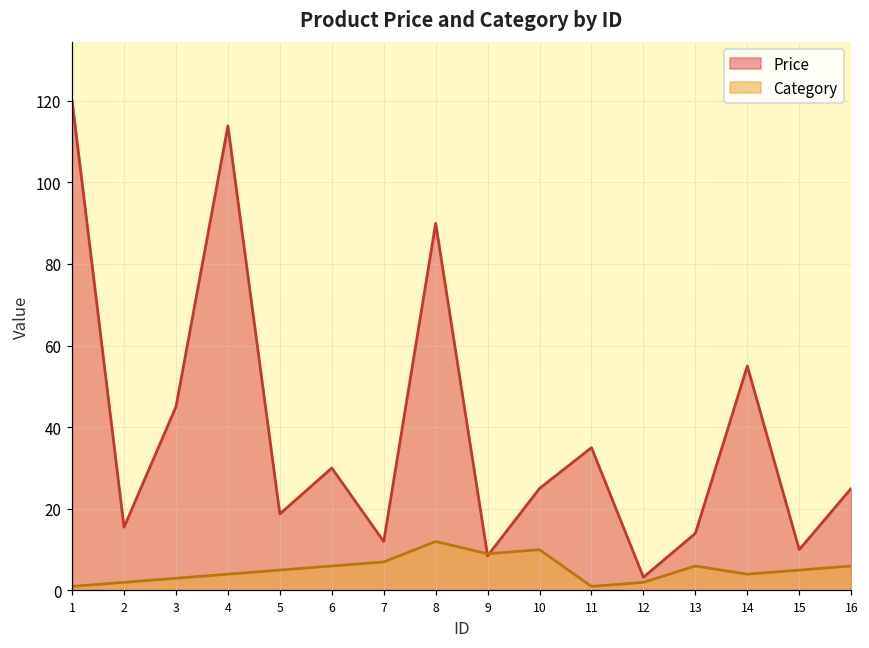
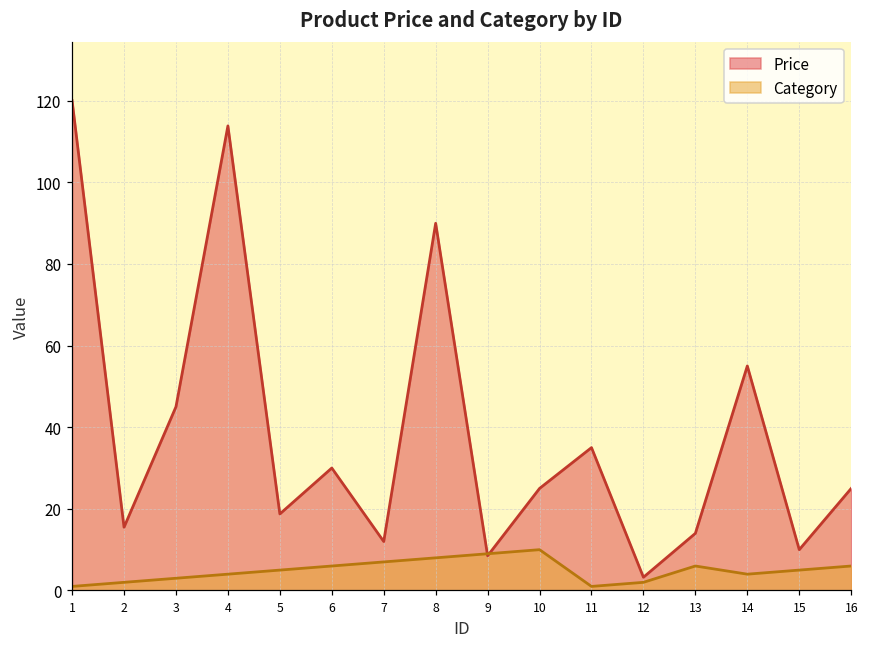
  {
    "Price": {
      "1": 120,
      "2": 16,
      "3": 45,
      "4": 114,
      "5": 19,
      "6": 30,
      "7": 12,
      "8": 90,
      "10": 25,
      "11": 35,
      "12": 3,
      "13": 14,
      "14": 55,
      "15": 10,
      "16": 25
    },
    "Category": {
      "1": 1,
      "2": 2,
      "3": 3,
      "4": 4,
      "5": 5,
      "6": 6,
      "7": 7,
-     "8": 12,
+     "8": 8,
      "10": 10,
      "11": 1,
      "12": 2,
      "13": 6,
      "14": 4,
      "15": 5,
      "16": 6
    }
  }
